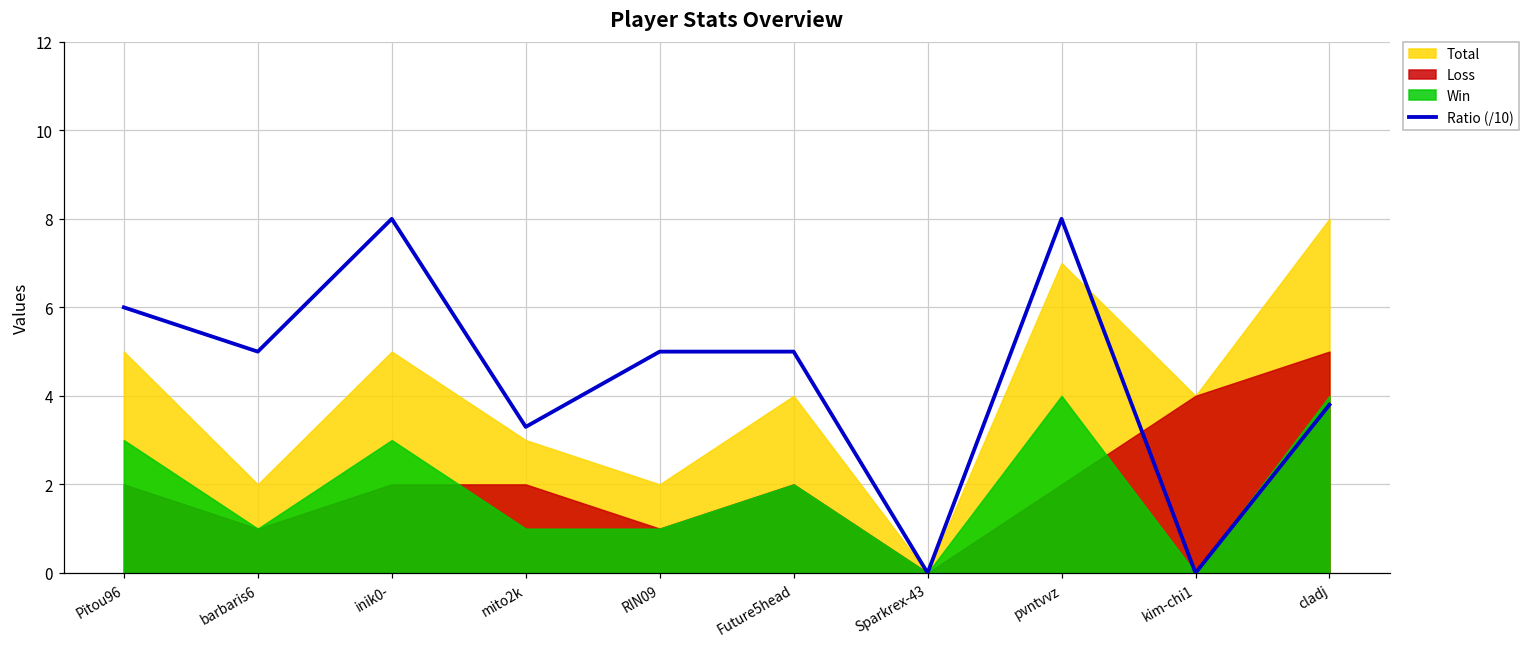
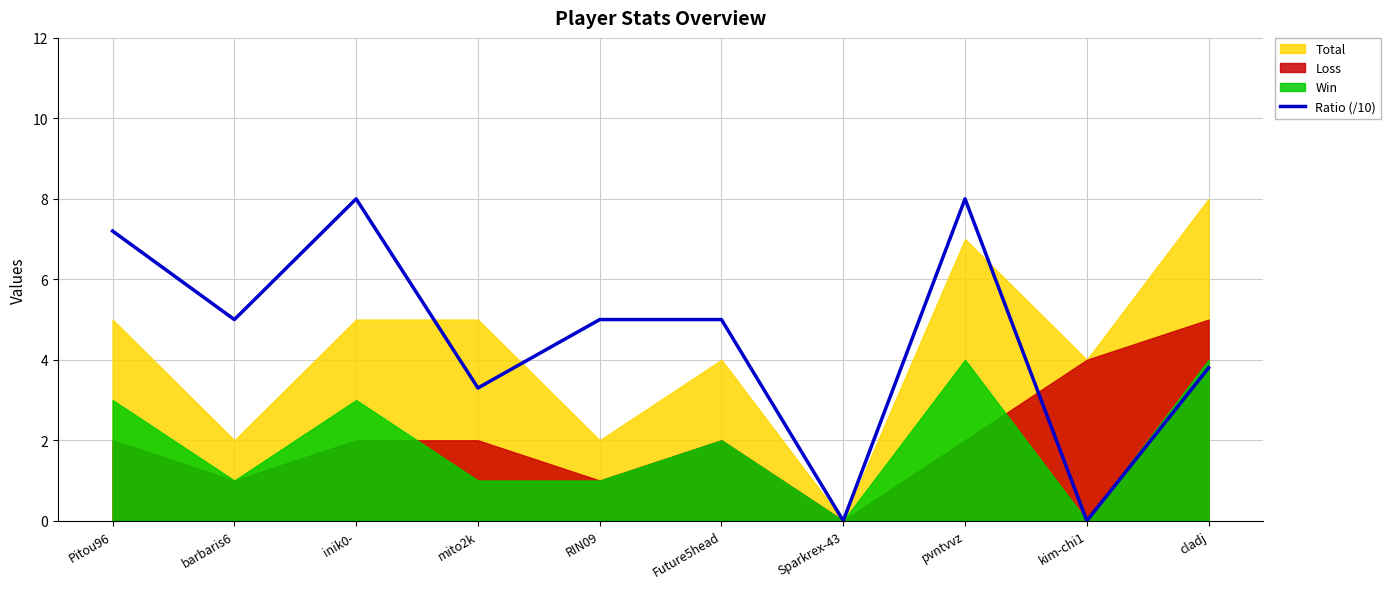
  {
    "Ratio (/10)": {
-     "Pitou96": 6.0,
+     "Pitou96": 7.2,
      "barbaris6": 5.0,
      "inik0-": 8.0,
      "mito2k": 3.3,
      "RIN09": 5.0,
      "Future5head": 5.0,
      "pvntvvz": 8.0,
      "cladj": 3.8
    },
    "Total": {
      "Pitou96": 5,
      "barbaris6": 2,
      "inik0-": 5,
-     "mito2k": 3,
+     "mito2k": 5,
      "RIN09": 2,
      "Future5head": 4,
      "pvntvvz": 7,
      "cladj": 8
    },
    "Loss": {
      "Pitou96": 2.0,
      "inik0-": 2.0,
      "mito2k": 2.0,
      "pvntvvz": 2.0,
      "cladj": 5.0
    },
    "Win": {
      "Pitou96": 3.0,
      "inik0-": 3.0,
      "mito2k": 1.0,
      "pvntvvz": 4.0,
      "cladj": 4.0
    }
  }
